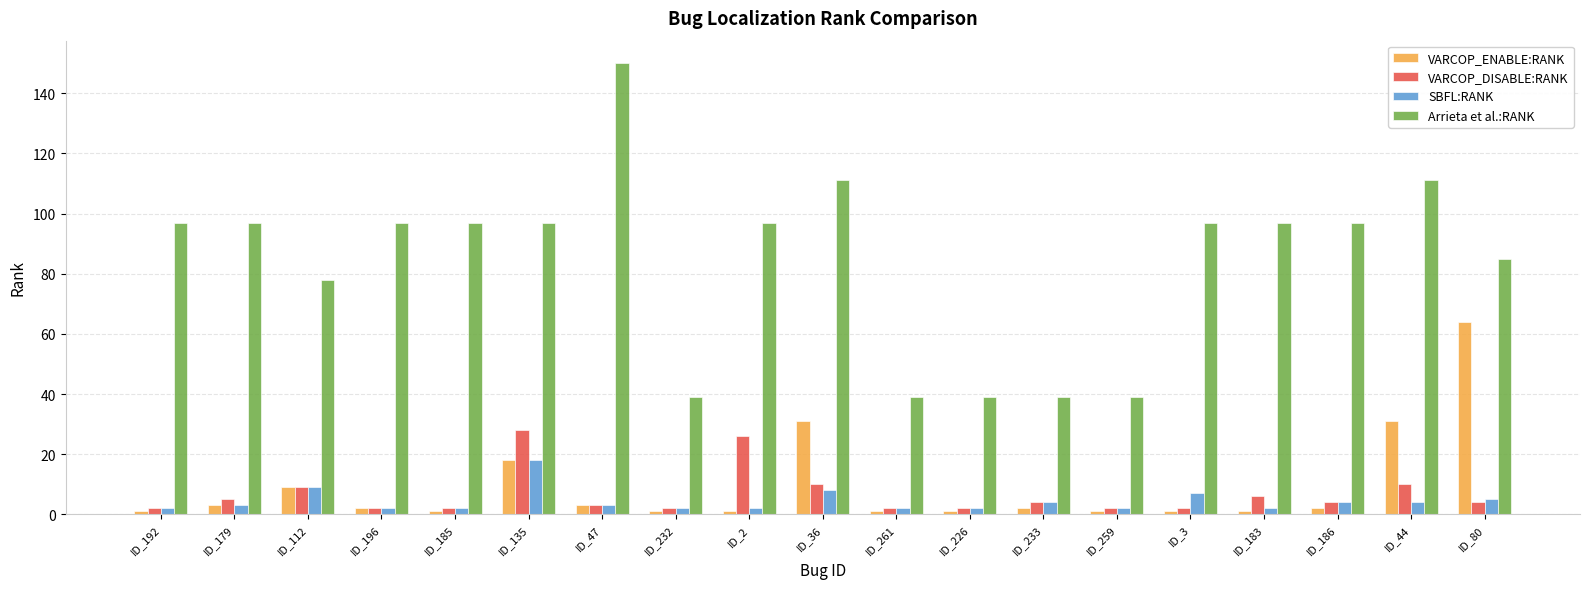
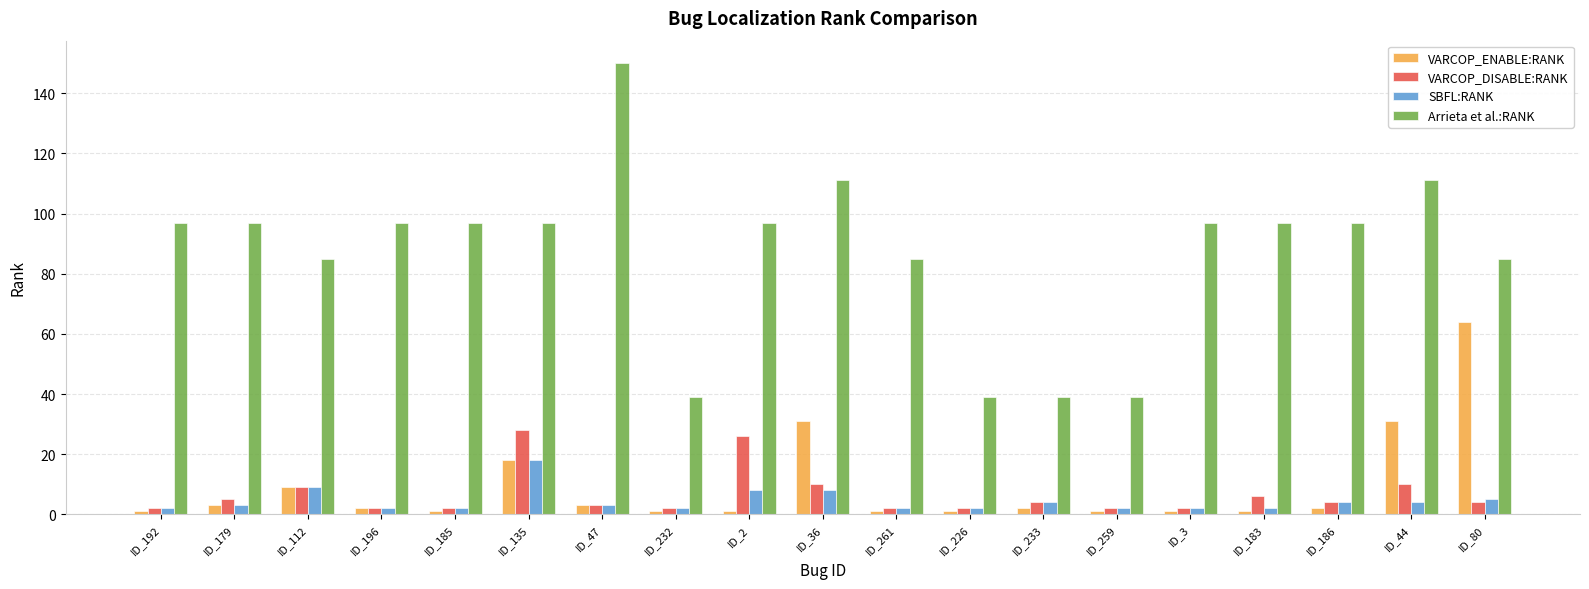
  {
    "VARCOP_ENABLE:RANK": {
      "ID_192": 1,
      "ID_179": 3,
      "ID_112": 9,
      "ID_196": 2,
      "ID_185": 1,
      "ID_135": 18,
      "ID_47": 3,
      "ID_232": 1,
      "ID_2": 1,
      "ID_36": 31,
      "ID_261": 1,
      "ID_226": 1,
      "ID_233": 2,
      "ID_259": 1,
      "ID_3": 1,
      "ID_183": 1,
      "ID_186": 2,
      "ID_44": 31,
      "ID_80": 64
    },
    "VARCOP_DISABLE:RANK": {
      "ID_192": 2,
      "ID_179": 5,
      "ID_112": 9,
      "ID_196": 2,
      "ID_185": 2,
      "ID_135": 28,
      "ID_47": 3,
      "ID_232": 2,
      "ID_2": 26,
      "ID_36": 10,
      "ID_261": 2,
      "ID_226": 2,
      "ID_233": 4,
      "ID_259": 2,
      "ID_3": 2,
      "ID_183": 6,
      "ID_186": 4,
      "ID_44": 10,
      "ID_80": 4
    },
    "SBFL:RANK": {
      "ID_192": 2,
      "ID_179": 3,
      "ID_112": 9,
      "ID_196": 2,
      "ID_185": 2,
      "ID_135": 18,
      "ID_47": 3,
      "ID_232": 2,
-     "ID_2": 2,
+     "ID_2": 8,
      "ID_36": 8,
      "ID_261": 2,
      "ID_226": 2,
      "ID_233": 4,
      "ID_259": 2,
-     "ID_3": 7,
+     "ID_3": 2,
      "ID_183": 2,
      "ID_186": 4,
      "ID_44": 4,
      "ID_80": 5
    },
    "Arrieta et al.:RANK": {
      "ID_192": 97,
      "ID_179": 97,
-     "ID_112": 78,
+     "ID_112": 85,
      "ID_196": 97,
      "ID_185": 97,
      "ID_135": 97,
      "ID_47": 150,
      "ID_232": 39,
      "ID_2": 97,
      "ID_36": 111,
-     "ID_261": 39,
+     "ID_261": 85,
      "ID_226": 39,
      "ID_233": 39,
      "ID_259": 39,
      "ID_3": 97,
      "ID_183": 97,
      "ID_186": 97,
      "ID_44": 111,
      "ID_80": 85
    }
  }
